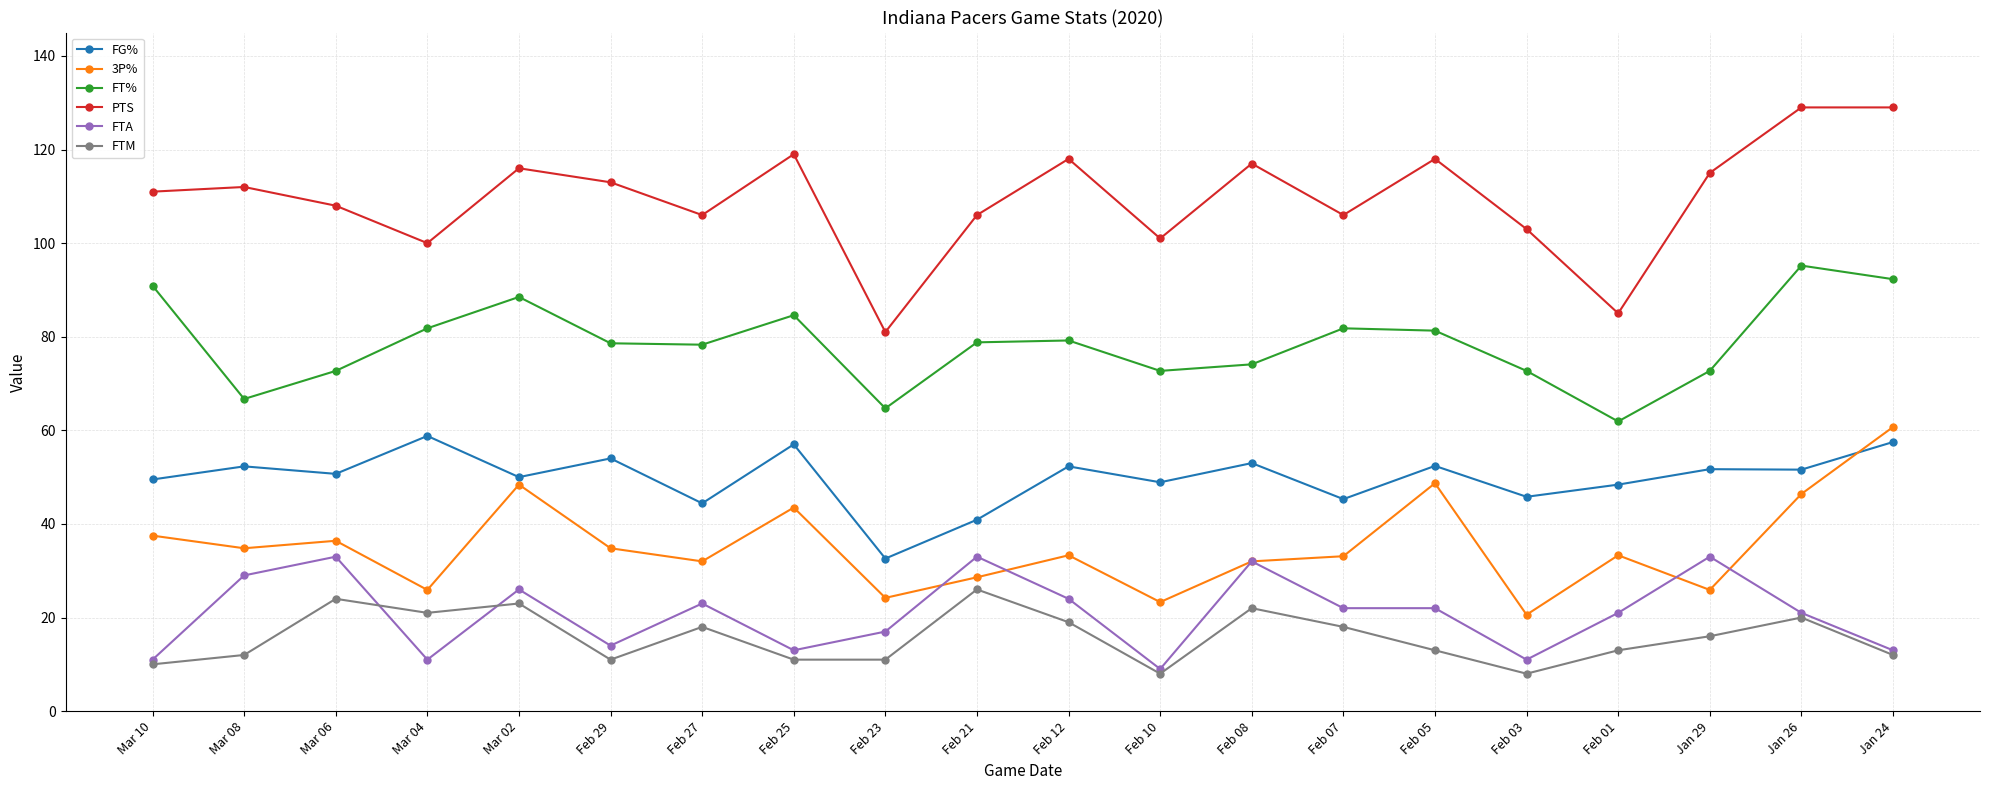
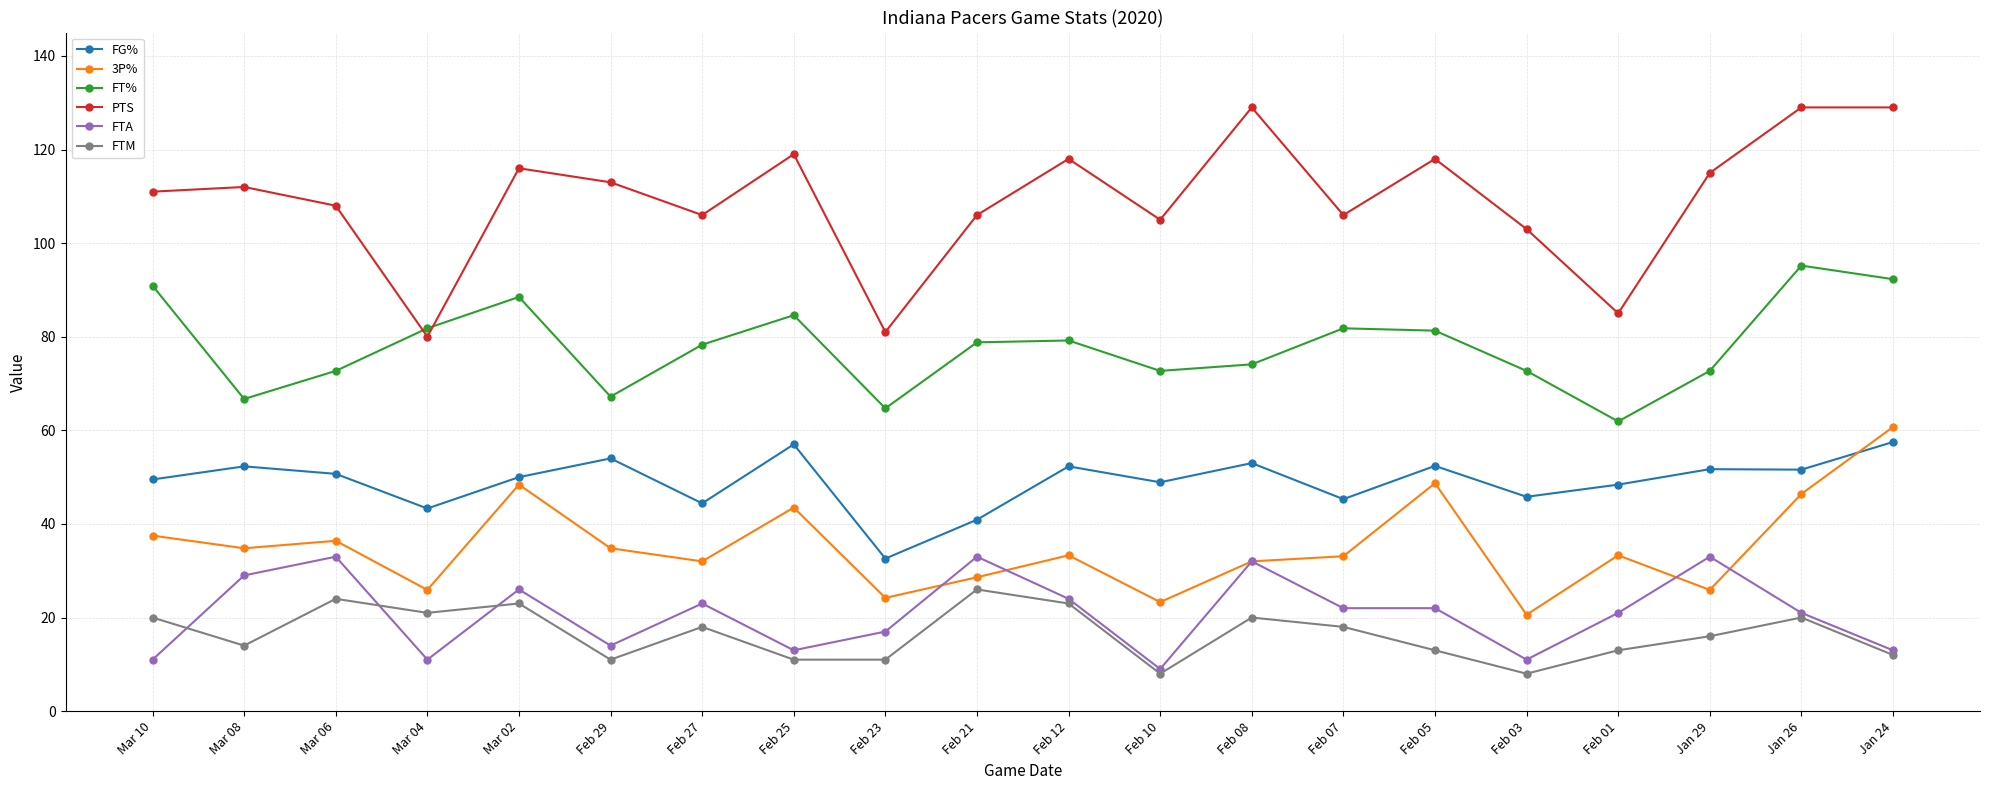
  {
    "FG%": {
      "Mar 10": 50,
      "Mar 08": 52,
      "Mar 06": 51,
-     "Mar 04": 59,
+     "Mar 04": 43,
      "Mar 02": 50,
      "Feb 29": 54,
      "Feb 27": 44,
      "Feb 25": 57,
      "Feb 23": 33,
      "Feb 21": 41,
      "Feb 12": 52,
      "Feb 10": 49,
      "Feb 08": 53,
      "Feb 07": 45,
      "Feb 05": 52,
      "Feb 03": 46,
      "Feb 01": 48,
      "Jan 29": 52,
      "Jan 26": 52,
      "Jan 24": 58
    },
    "3P%": {
      "Mar 10": 38,
      "Mar 08": 35,
      "Mar 06": 36,
      "Mar 04": 26,
      "Mar 02": 48,
      "Feb 29": 35,
      "Feb 27": 32,
      "Feb 25": 44,
      "Feb 23": 24,
      "Feb 21": 29,
      "Feb 12": 33,
      "Feb 10": 23,
      "Feb 07": 33,
      "Feb 05": 49,
      "Feb 03": 21,
      "Feb 01": 33,
      "Jan 29": 26,
      "Jan 26": 46,
      "Jan 24": 61
    },
    "FT%": {
      "Mar 10": 91,
      "Mar 08": 67,
      "Mar 06": 73,
      "Mar 04": 82,
      "Mar 02": 89,
-     "Feb 29": 79,
+     "Feb 29": 67,
      "Feb 27": 78,
      "Feb 25": 85,
      "Feb 23": 65,
      "Feb 21": 79,
      "Feb 12": 79,
      "Feb 10": 73,
      "Feb 08": 74,
      "Feb 07": 82,
      "Feb 05": 81,
      "Feb 03": 73,
      "Feb 01": 62,
      "Jan 29": 73,
      "Jan 26": 95,
      "Jan 24": 92
    },
    "PTS": {
      "Mar 10": 111,
      "Mar 08": 112,
      "Mar 06": 108,
-     "Mar 04": 100,
+     "Mar 04": 80,
      "Mar 02": 116,
      "Feb 29": 113,
      "Feb 27": 106,
      "Feb 25": 119,
      "Feb 23": 81,
      "Feb 21": 106,
      "Feb 12": 118,
-     "Feb 10": 101,
-     "Feb 08": 117,
+     "Feb 10": 105,
+     "Feb 08": 129,
      "Feb 07": 106,
      "Feb 05": 118,
      "Feb 03": 103,
      "Feb 01": 85,
      "Jan 29": 115,
      "Jan 26": 129,
      "Jan 24": 129
    },
    "FTA": {
      "Mar 10": 11,
      "Mar 08": 29,
      "Mar 06": 33,
      "Mar 04": 11,
      "Mar 02": 26,
      "Feb 29": 14,
      "Feb 27": 23,
      "Feb 25": 13,
      "Feb 23": 17,
      "Feb 21": 33,
      "Feb 12": 24,
      "Feb 10": 9,
      "Feb 07": 22,
      "Feb 05": 22,
      "Feb 03": 11,
      "Feb 01": 21,
      "Jan 29": 33,
      "Jan 26": 21,
      "Jan 24": 13
    },
    "FTM": {
-     "Mar 10": 10,
-     "Mar 08": 12,
+     "Mar 10": 20,
+     "Mar 08": 14,
      "Mar 06": 24,
      "Mar 04": 21,
      "Mar 02": 23,
      "Feb 29": 11,
      "Feb 27": 18,
      "Feb 25": 11,
      "Feb 23": 11,
      "Feb 21": 26,
-     "Feb 12": 19,
+     "Feb 12": 23,
      "Feb 10": 8,
-     "Feb 08": 22,
+     "Feb 08": 20,
      "Feb 07": 18,
      "Feb 05": 13,
      "Feb 03": 8,
      "Feb 01": 13,
      "Jan 29": 16,
      "Jan 26": 20,
      "Jan 24": 12
    }
  }
